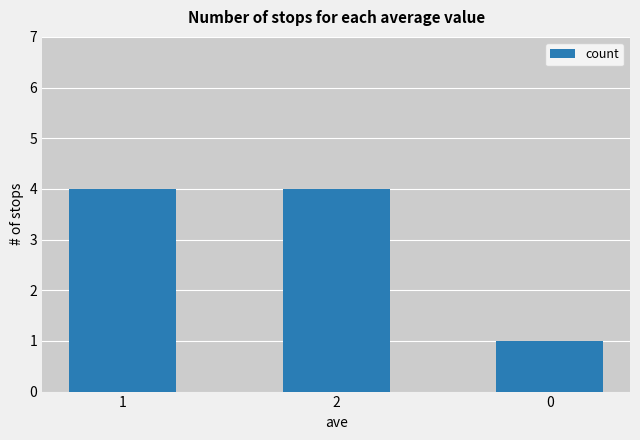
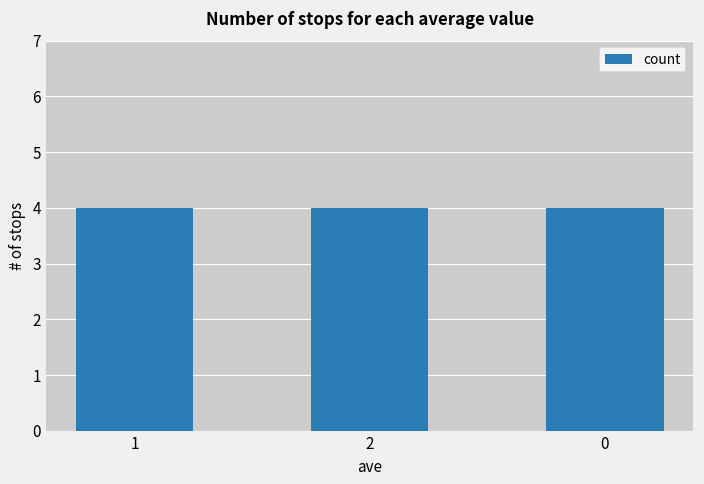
  {
    "1": 4,
    "2": 4,
-   "0": 1
+   "0": 4
  }
